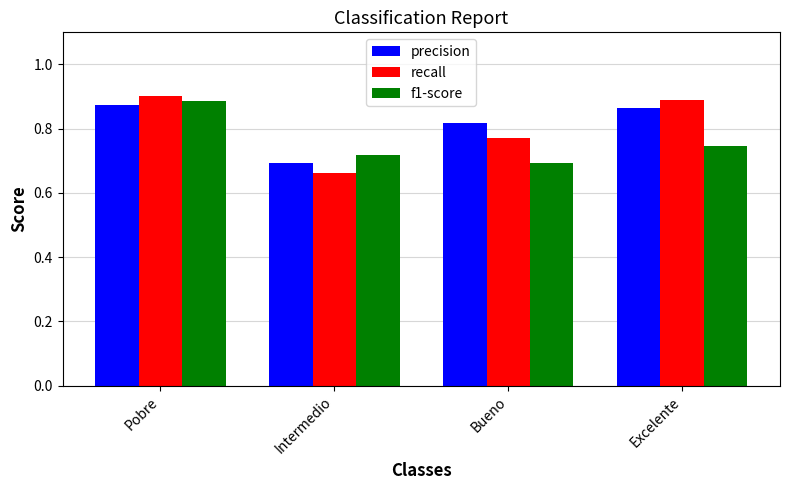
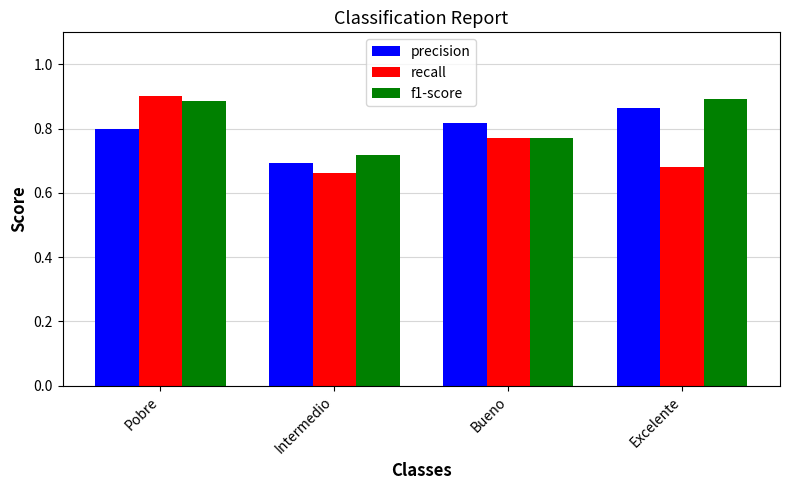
  {
    "precision": {
-     "Pobre": 0.87,
+     "Pobre": 0.80,
      "Intermedio": 0.69,
      "Bueno": 0.82,
      "Excelente": 0.86
    },
    "recall": {
      "Pobre": 0.90,
      "Intermedio": 0.66,
      "Bueno": 0.77,
-     "Excelente": 0.89
+     "Excelente": 0.68
    },
    "f1-score": {
      "Pobre": 0.89,
      "Intermedio": 0.72,
-     "Bueno": 0.69,
-     "Excelente": 0.75
+     "Bueno": 0.77,
+     "Excelente": 0.89
    }
  }
